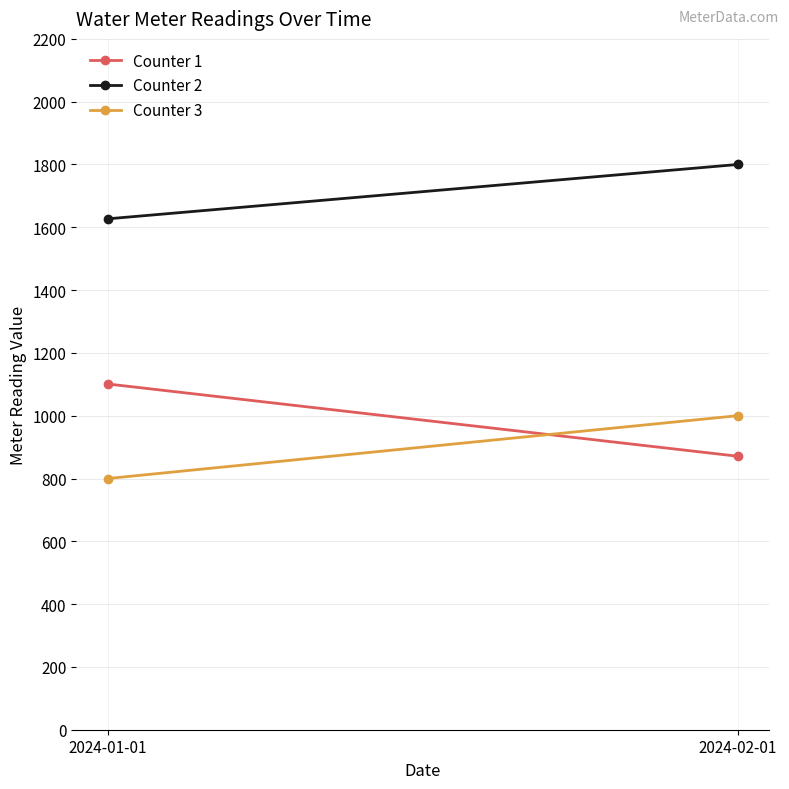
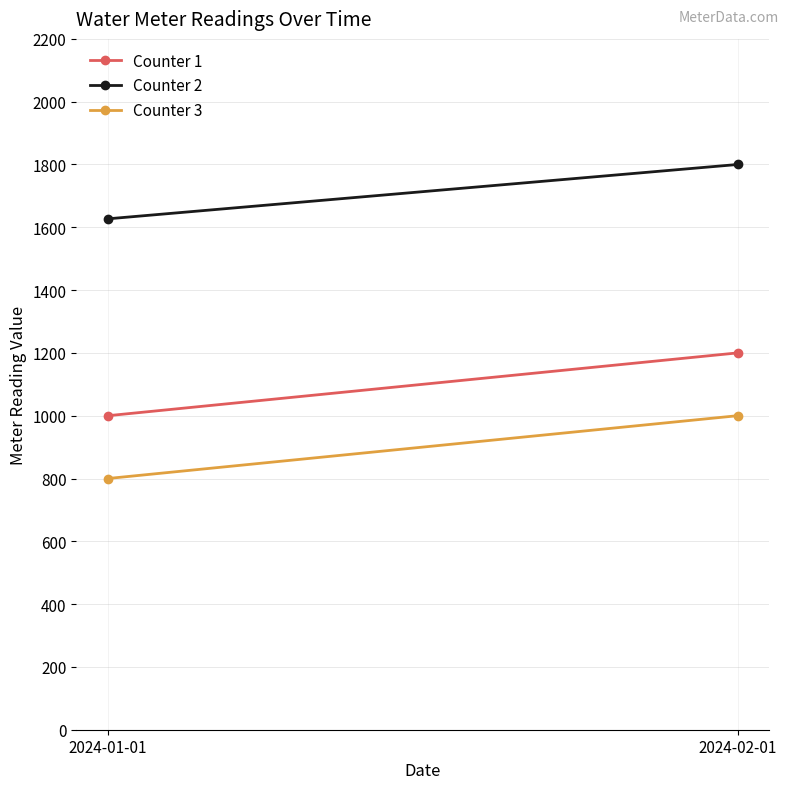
  {
    "Counter 1": {
-     "2024-01-01": 1100,
-     "2024-02-01": 870
+     "2024-01-01": 1000,
+     "2024-02-01": 1200
    },
    "Counter 2": {
      "2024-01-01": 1630,
      "2024-02-01": 1800
    },
    "Counter 3": {
      "2024-01-01": 800,
      "2024-02-01": 1000
    }
  }
